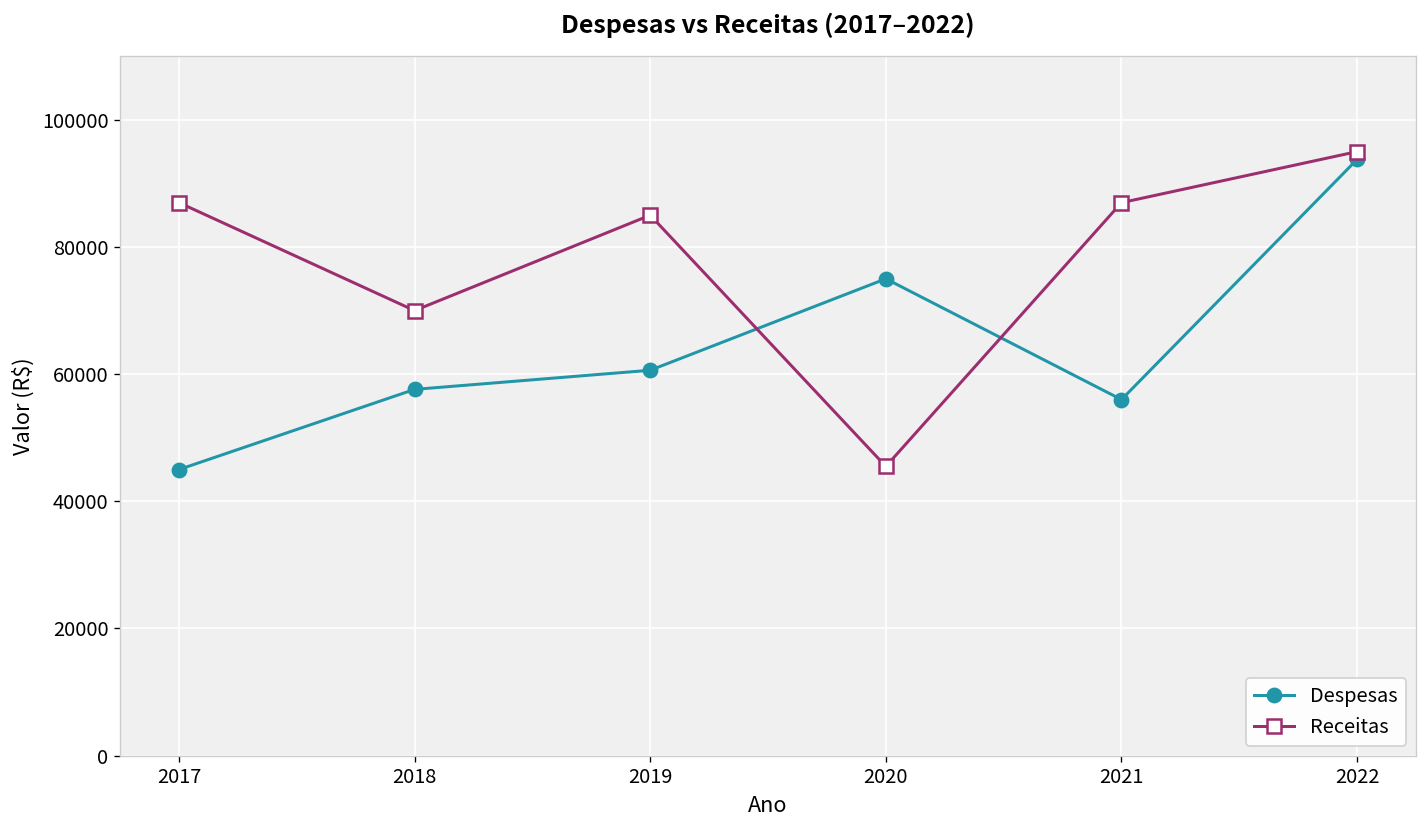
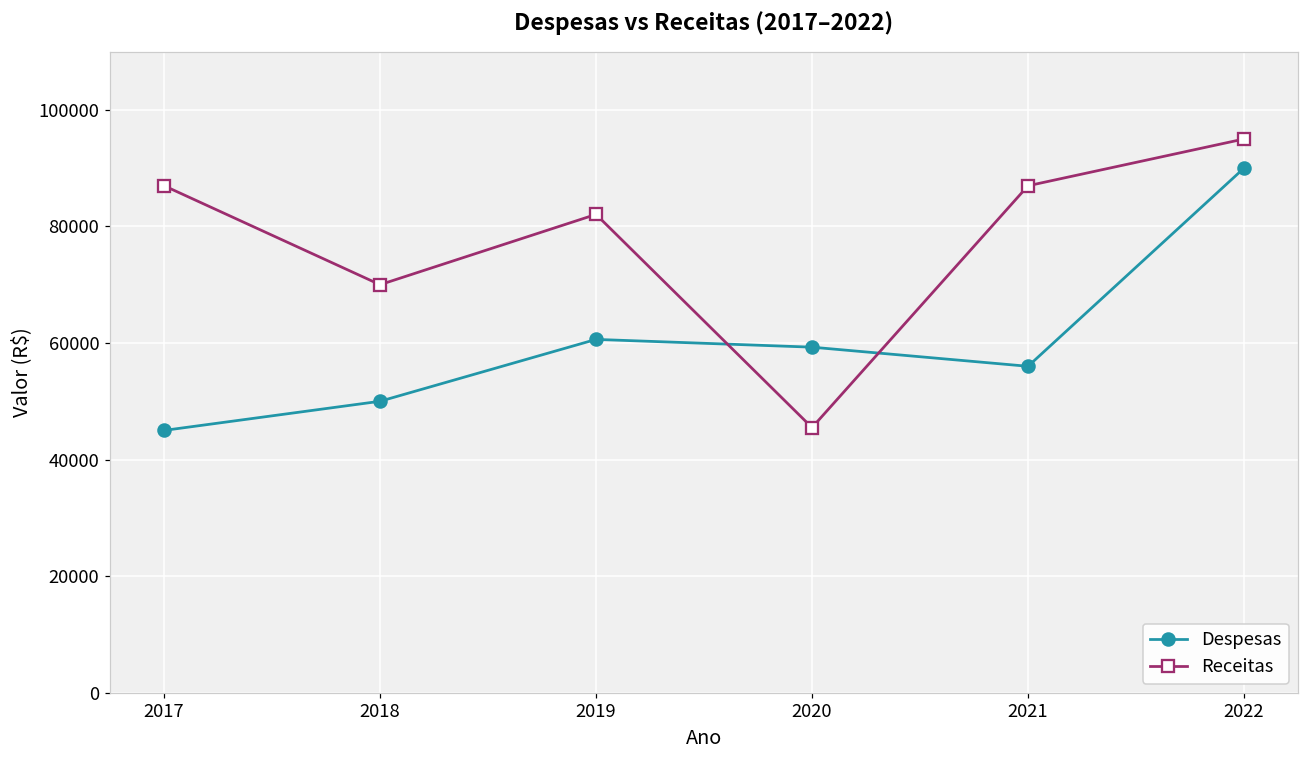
  {
    "Despesas": {
      "2017": 45000,
-     "2018": 58000,
+     "2018": 50000,
      "2019": 61000,
-     "2020": 75000,
+     "2020": 59000,
      "2021": 56000,
-     "2022": 94000
+     "2022": 90000
    },
    "Receitas": {
      "2017": 87000,
      "2018": 70000,
-     "2019": 85000,
+     "2019": 82000,
      "2020": 45000,
      "2021": 87000,
      "2022": 95000
    }
  }
